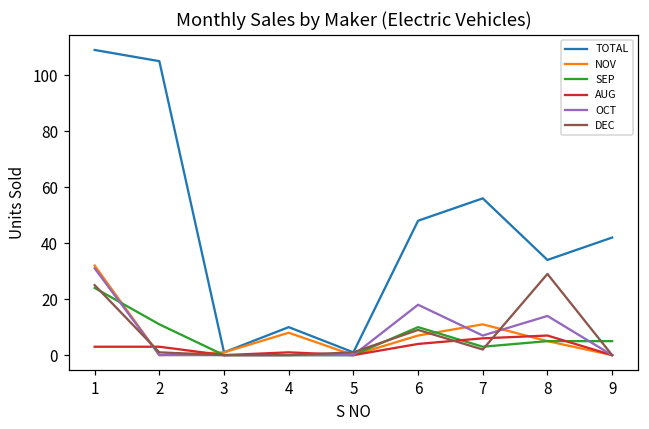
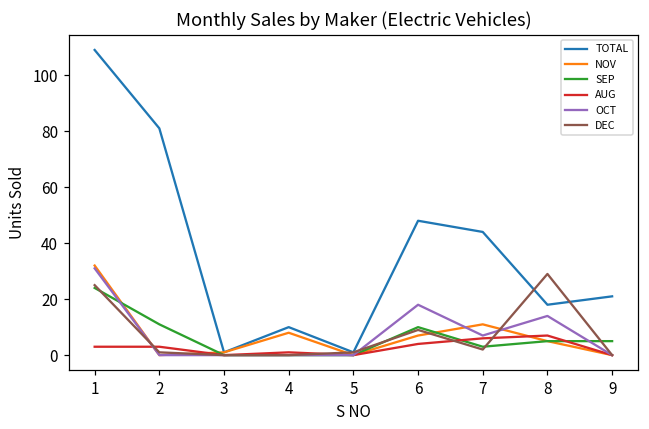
  {
    "TOTAL": {
      "1": 109,
-     "2": 105,
+     "2": 81,
      "4": 10,
      "6": 48,
-     "7": 56,
-     "8": 34,
-     "9": 42
+     "7": 44,
+     "8": 18,
+     "9": 21
    },
    "NOV": {
      "4": 8,
      "6": 7,
      "7": 11
    },
    "SEP": {
      "1": 24,
      "2": 11,
      "7": 3,
      "9": 5
    },
    "AUG": {
      "1": 3,
      "2": 3,
      "4": 1,
      "6": 4,
      "7": 6,
      "8": 7
    },
    "OCT": {
      "6": 18,
      "7": 7,
      "8": 14
    },
    "DEC": {
      "1": 25,
      "2": 1,
      "7": 2,
      "8": 29
    }
  }
